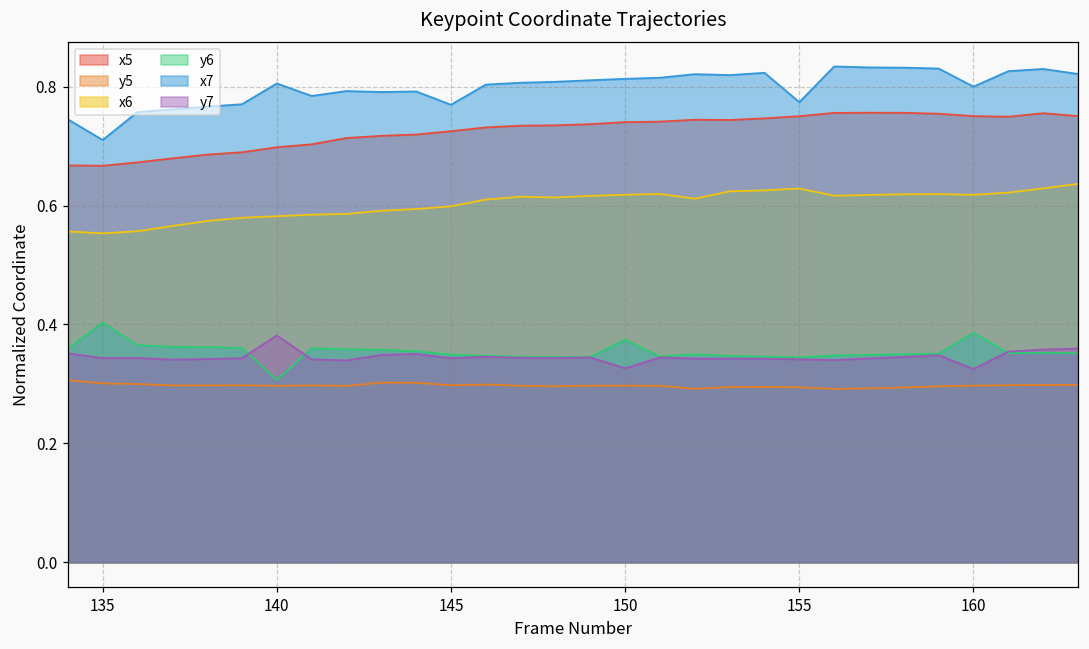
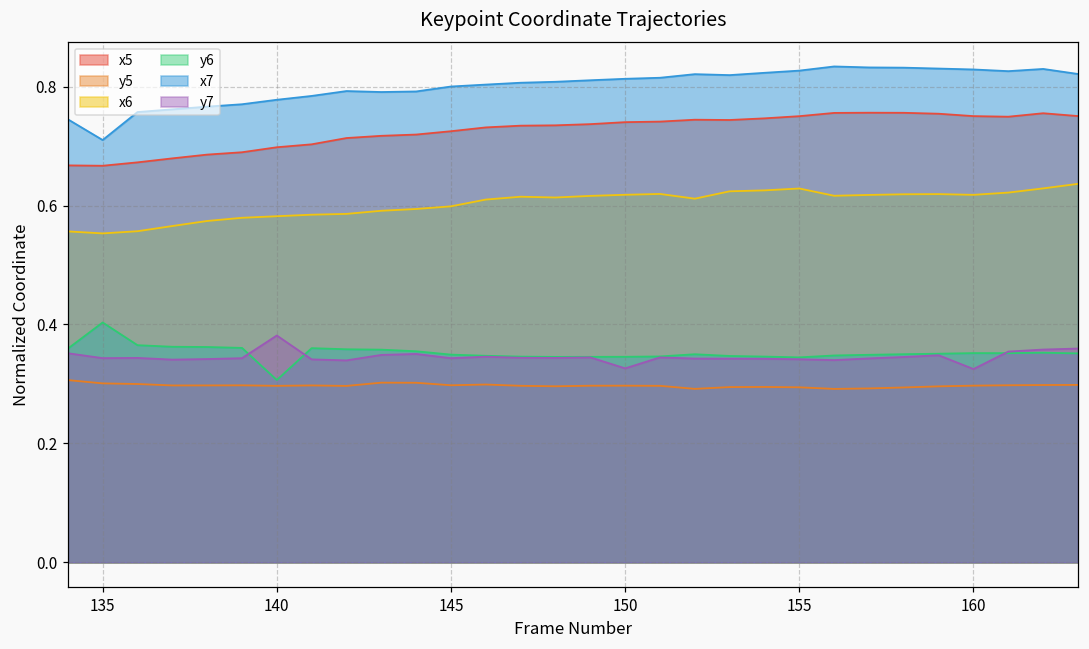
  {
    "y6": {
      "135": 0.40,
      "140": 0.31,
      "145": 0.35,
-     "150": 0.37,
-     "160": 0.39
+     "150": 0.35,
+     "160": 0.35
    },
    "x7": {
      "135": 0.71,
-     "140": 0.81,
-     "145": 0.77,
+     "140": 0.78,
+     "145": 0.80,
      "150": 0.81,
-     "155": 0.77,
-     "160": 0.80
+     "155": 0.83,
+     "160": 0.83
    },
    "y7": {
      "135": 0.34,
      "140": 0.38,
      "145": 0.34,
      "150": 0.33,
      "160": 0.32
    }
  }
